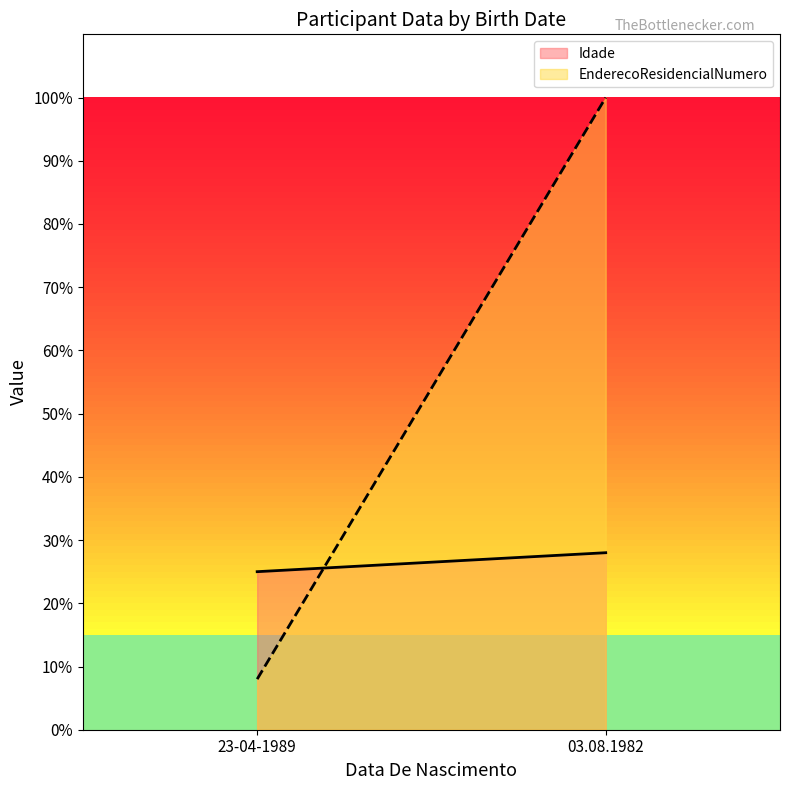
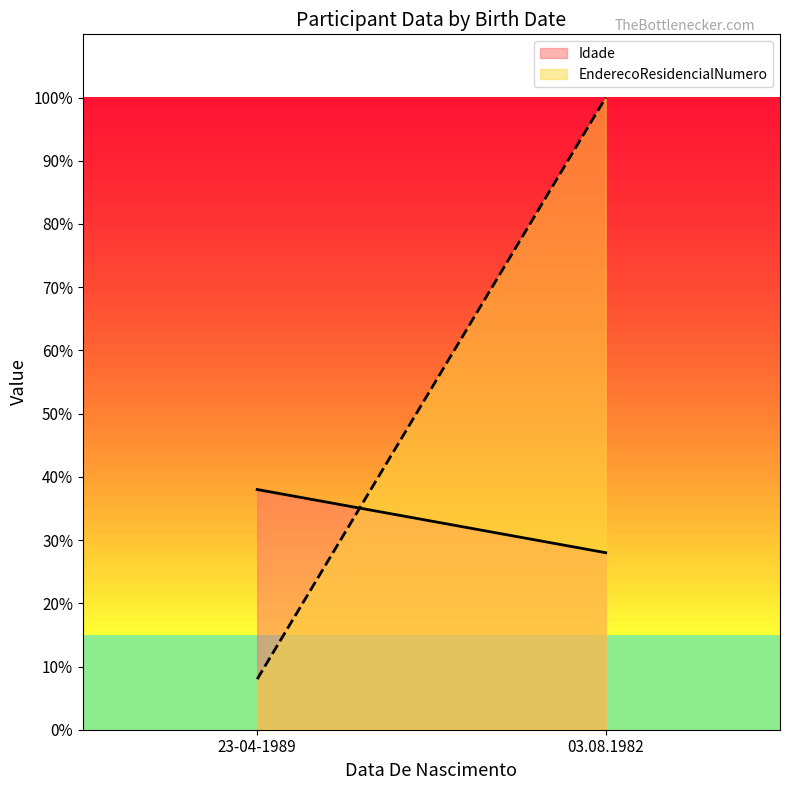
  {
    "Idade": {
-     "23-04-1989": "25%",
+     "23-04-1989": "38%",
      "03.08.1982": "28%"
    },
    "EnderecoResidencialNumero": {
      "23-04-1989": "8%",
      "03.08.1982": "100%"
    }
  }
